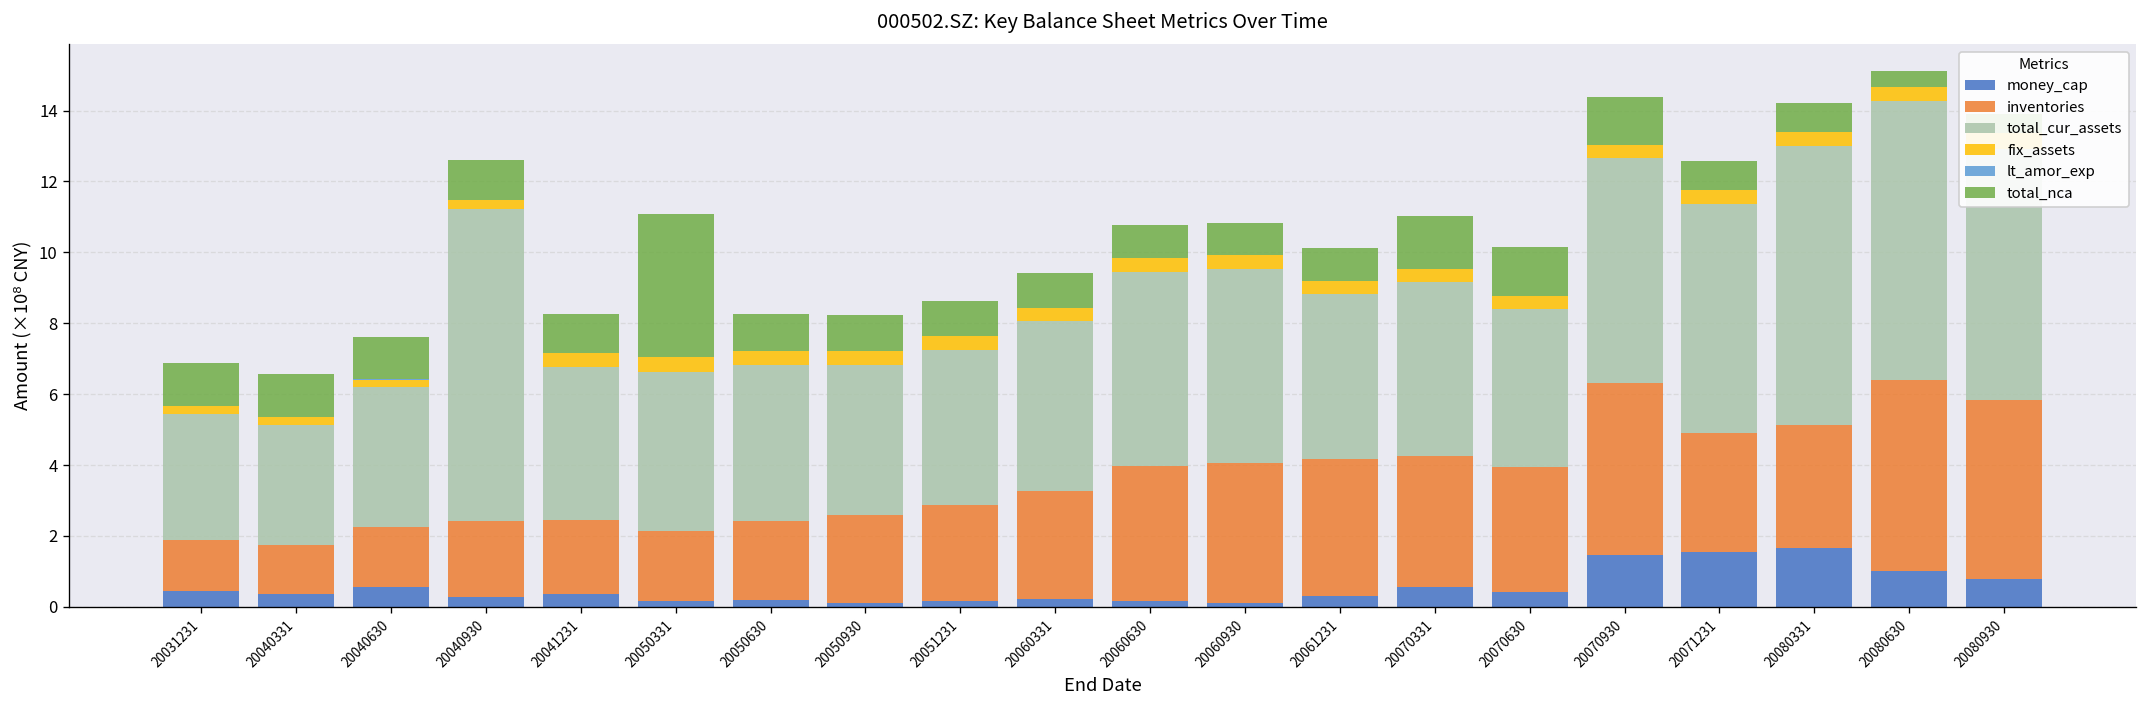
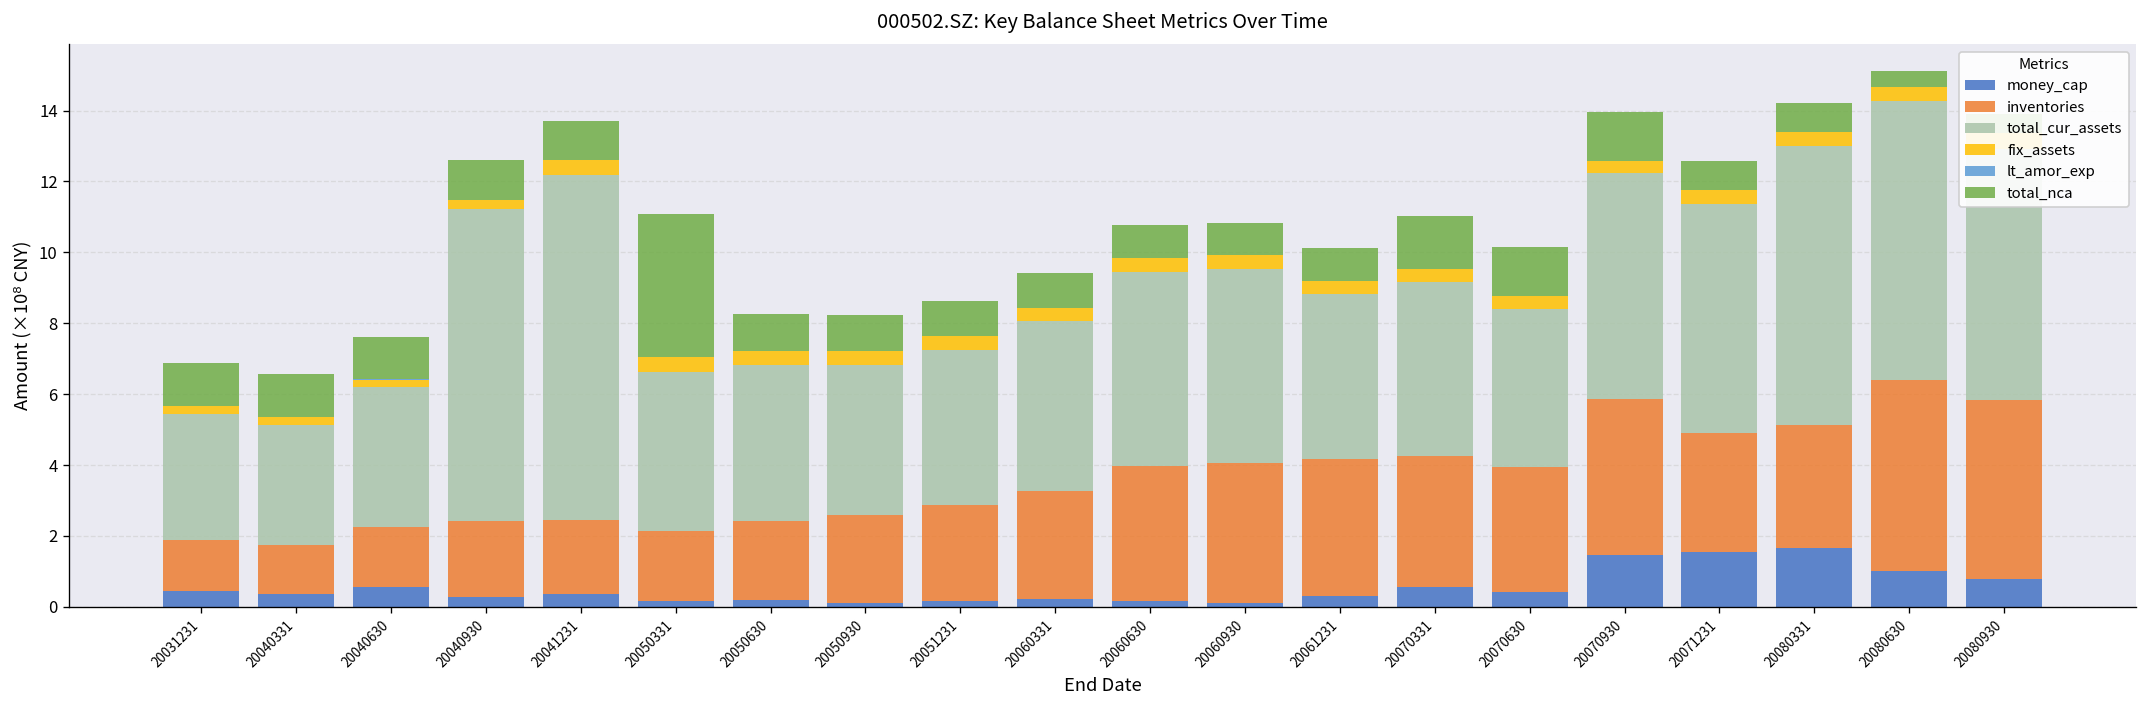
  {
    "inventories": {
      "20031231": 1.5,
      "20040331": 1.4,
      "20040630": 1.7,
      "20040930": 2.1,
      "20041231": 2.1,
      "20050331": 2.0,
      "20050630": 2.2,
      "20050930": 2.5,
      "20051231": 2.7,
      "20060331": 3.1,
      "20060630": 3.8,
      "20060930": 4.0,
      "20061231": 3.9,
      "20070331": 3.7,
      "20070630": 3.5,
-     "20070930": 4.8,
+     "20070930": 4.4,
      "20071231": 3.4,
      "20080331": 3.5,
      "20080630": 5.4,
      "20080930": 5.0
    },
    "total_cur_assets": {
      "20031231": 3.5,
      "20040331": 3.4,
      "20040630": 3.9,
      "20040930": 8.8,
-     "20041231": 4.3,
+     "20041231": 9.7,
      "20050331": 4.5,
      "20050630": 4.4,
      "20050930": 4.2,
      "20051231": 4.4,
      "20060331": 4.8,
      "20060630": 5.5,
      "20060930": 5.5,
      "20061231": 4.7,
      "20070331": 4.9,
      "20070630": 4.5,
      "20070930": 6.4,
      "20071231": 6.4,
      "20080331": 7.9,
      "20080630": 7.9
    },
    "total_nca": {
      "20031231": 1.2,
      "20040331": 1.2,
      "20040630": 1.2,
      "20040930": 1.1,
      "20041231": 1.1,
      "20050331": 4.0,
      "20050630": 1.0,
      "20050930": 1.0,
      "20051231": 1.0,
      "20060331": 1.0,
      "20060630": 0.9,
      "20060930": 0.9,
      "20061231": 0.9,
      "20070331": 1.5,
      "20070630": 1.4,
      "20070930": 1.4,
      "20071231": 0.8,
      "20080331": 0.8,
      "20080630": 0.5
    }
  }
